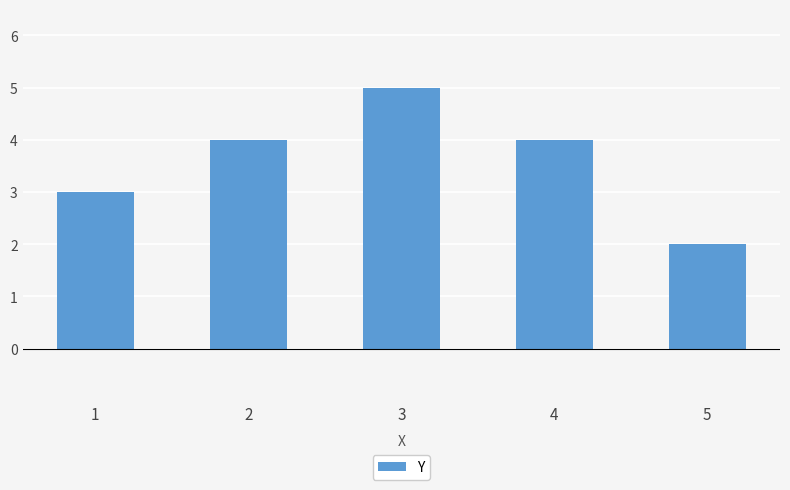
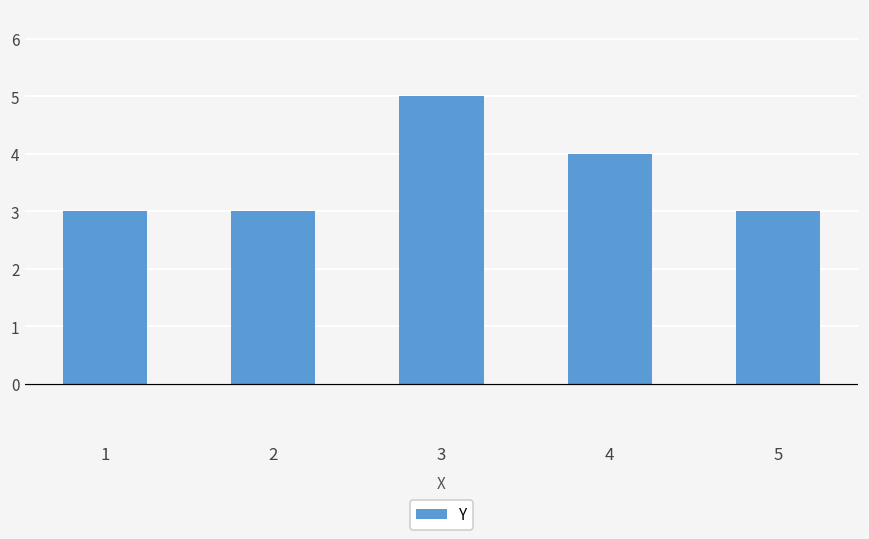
  {
    "1": 3,
-   "2": 4,
+   "2": 3,
    "3": 5,
    "4": 4,
-   "5": 2
+   "5": 3
  }
